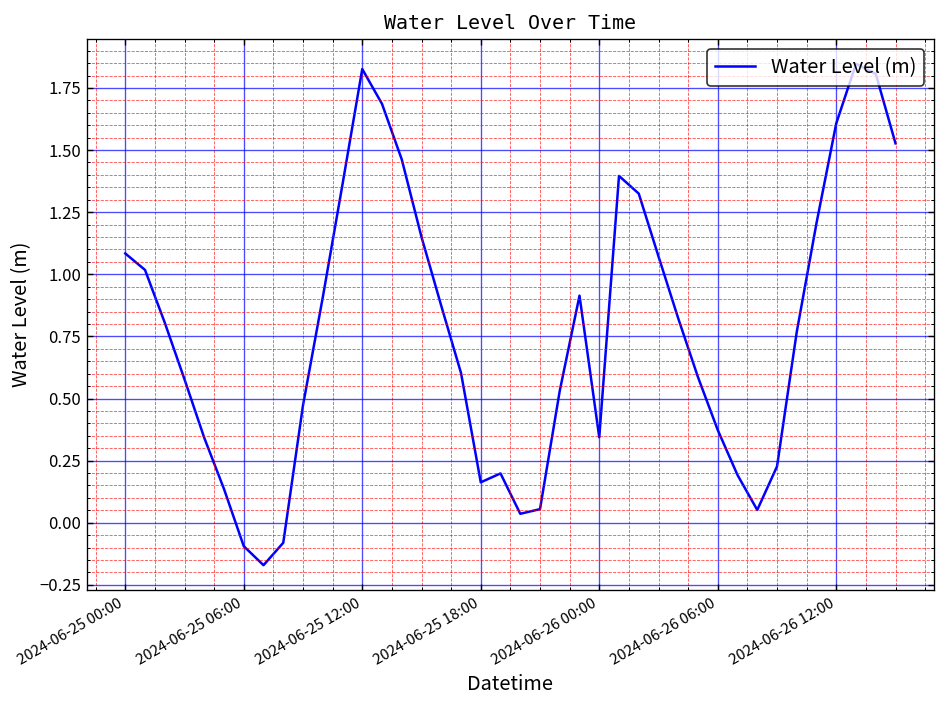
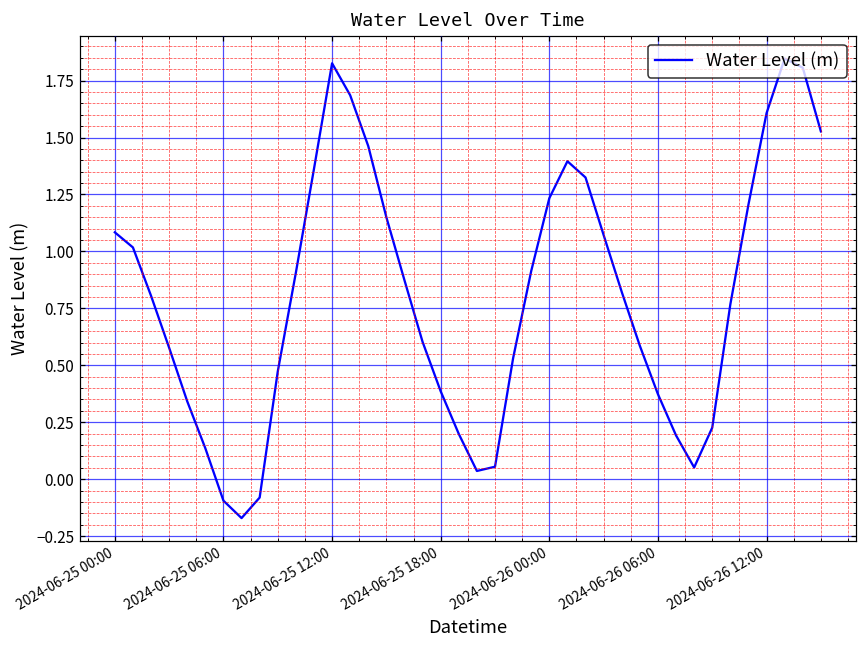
  {
    "2024-06-25 00:00": 1.08,
    "2024-06-25 06:00": -0.09,
    "2024-06-25 12:00": 1.83,
-   "2024-06-25 18:00": 0.16,
-   "2024-06-26 00:00": 0.34,
+   "2024-06-25 18:00": 0.39,
+   "2024-06-26 00:00": 1.23,
    "2024-06-26 06:00": 0.37,
    "2024-06-26 12:00": 1.61
  }
